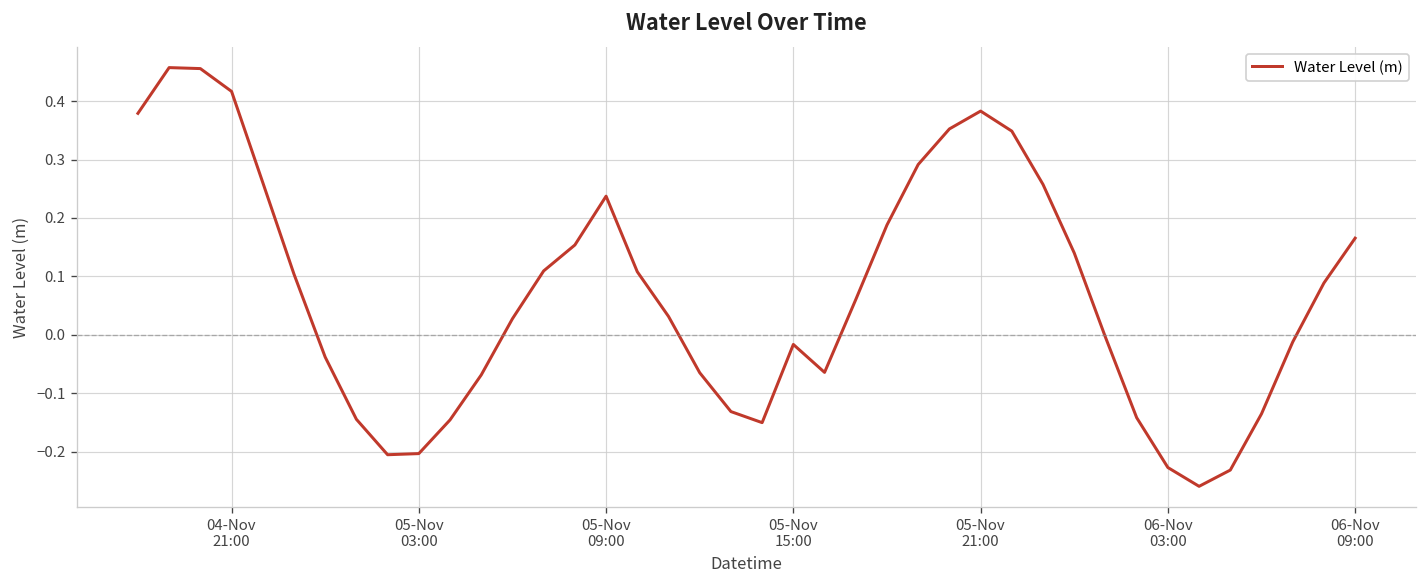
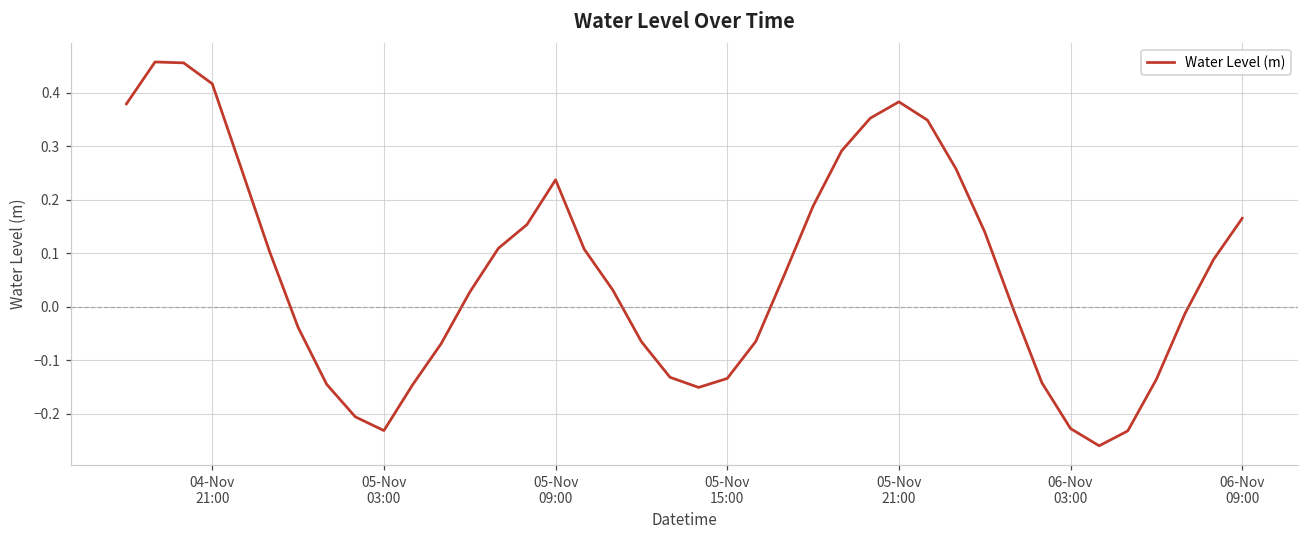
  {
    "04-Nov 21:00": 0.42,
-   "05-Nov 03:00": -0.20,
+   "05-Nov 03:00": -0.23,
    "05-Nov 09:00": 0.24,
-   "05-Nov 15:00": -0.02,
+   "05-Nov 15:00": -0.13,
    "05-Nov 21:00": 0.38,
    "06-Nov 03:00": -0.23,
    "06-Nov 09:00": 0.17
  }
